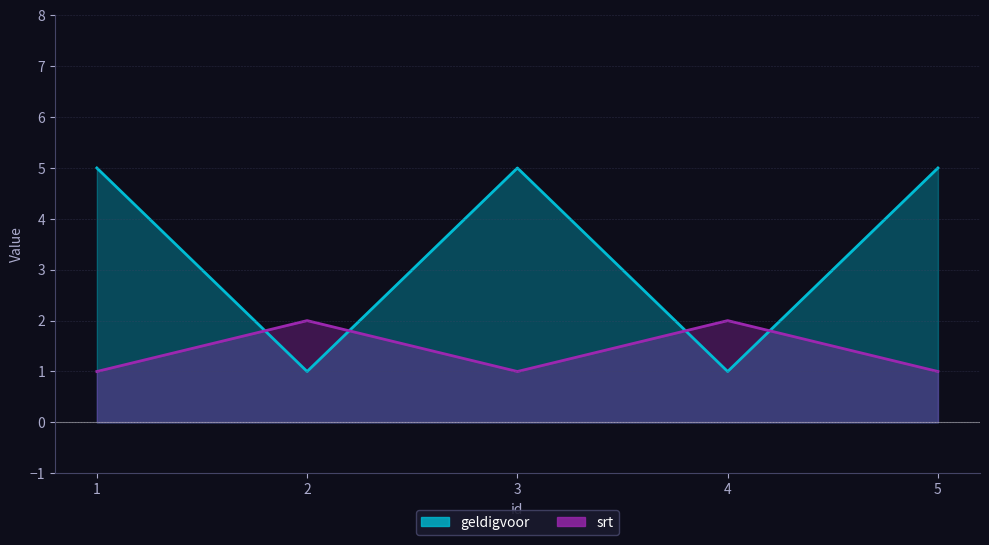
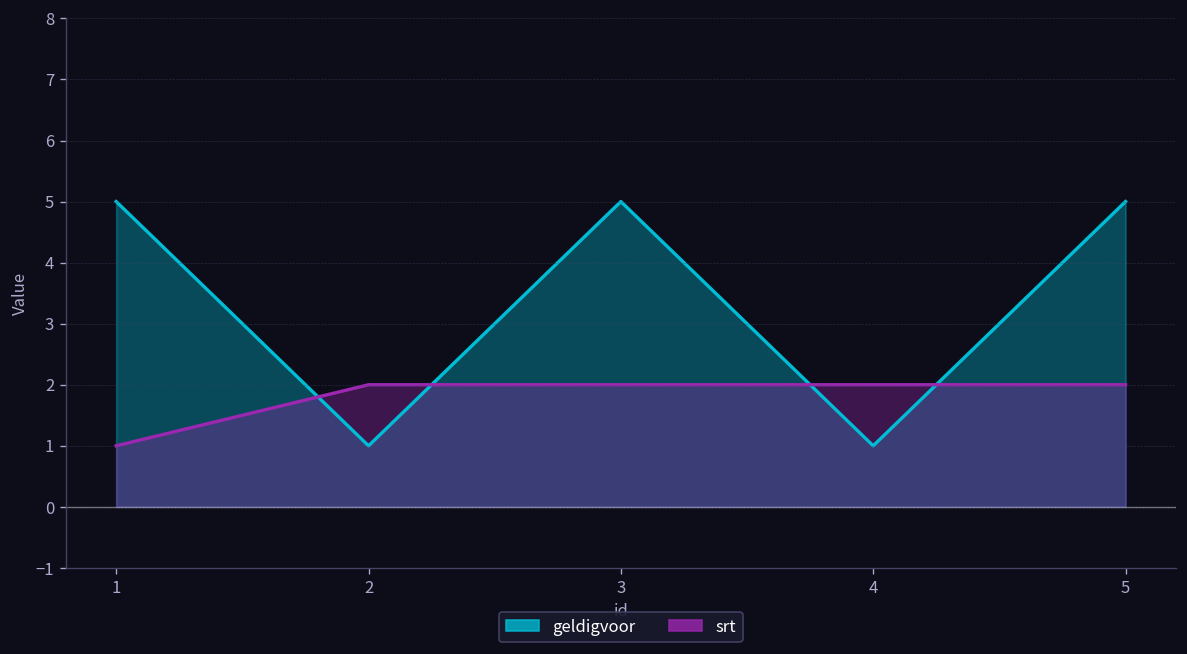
  {
    "geldigvoor": {
      "1": 5,
      "2": 1,
      "3": 5,
      "4": 1,
      "5": 5
    },
    "srt": {
      "1": 1,
      "2": 2,
-     "3": 1,
+     "3": 2,
      "4": 2,
-     "5": 1
+     "5": 2
    }
  }
